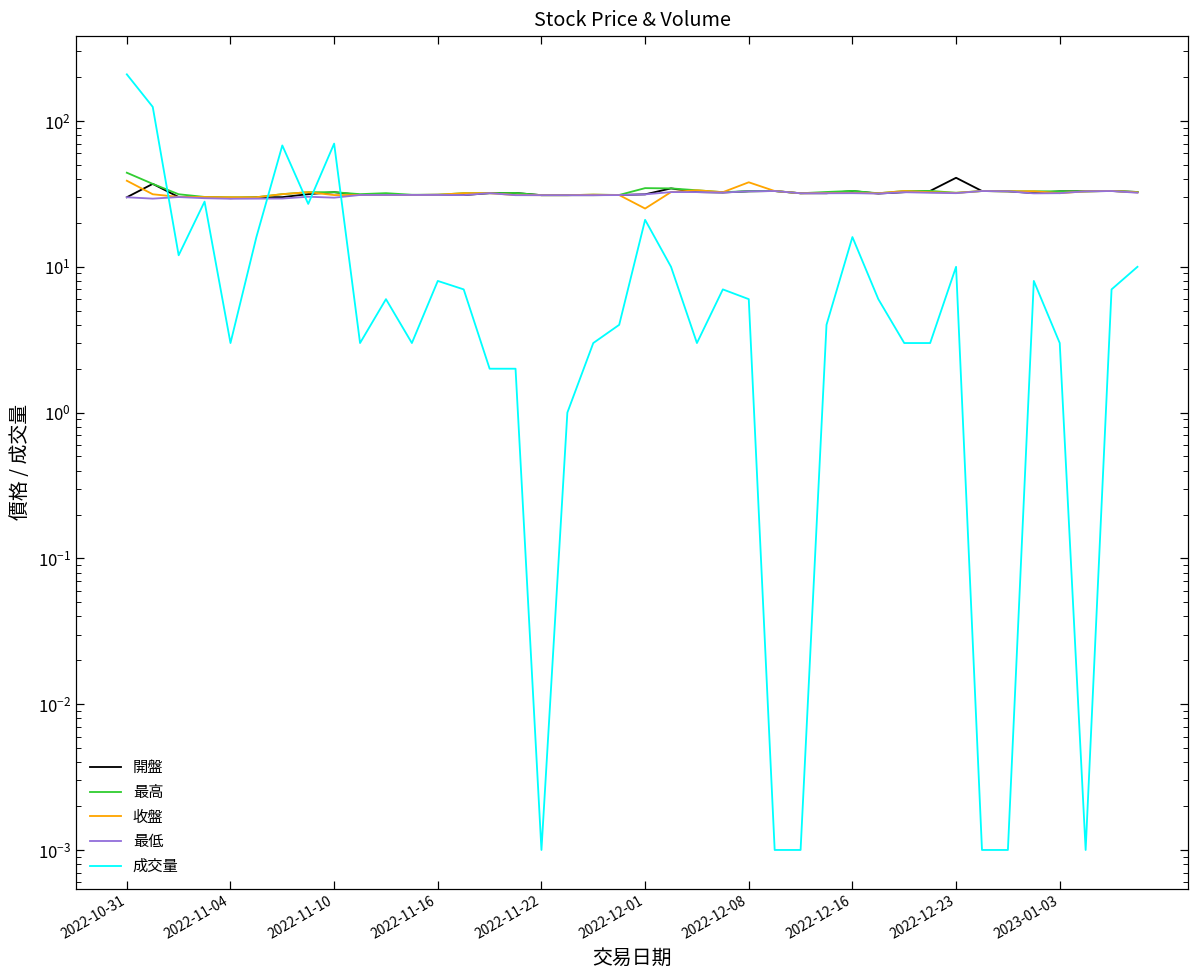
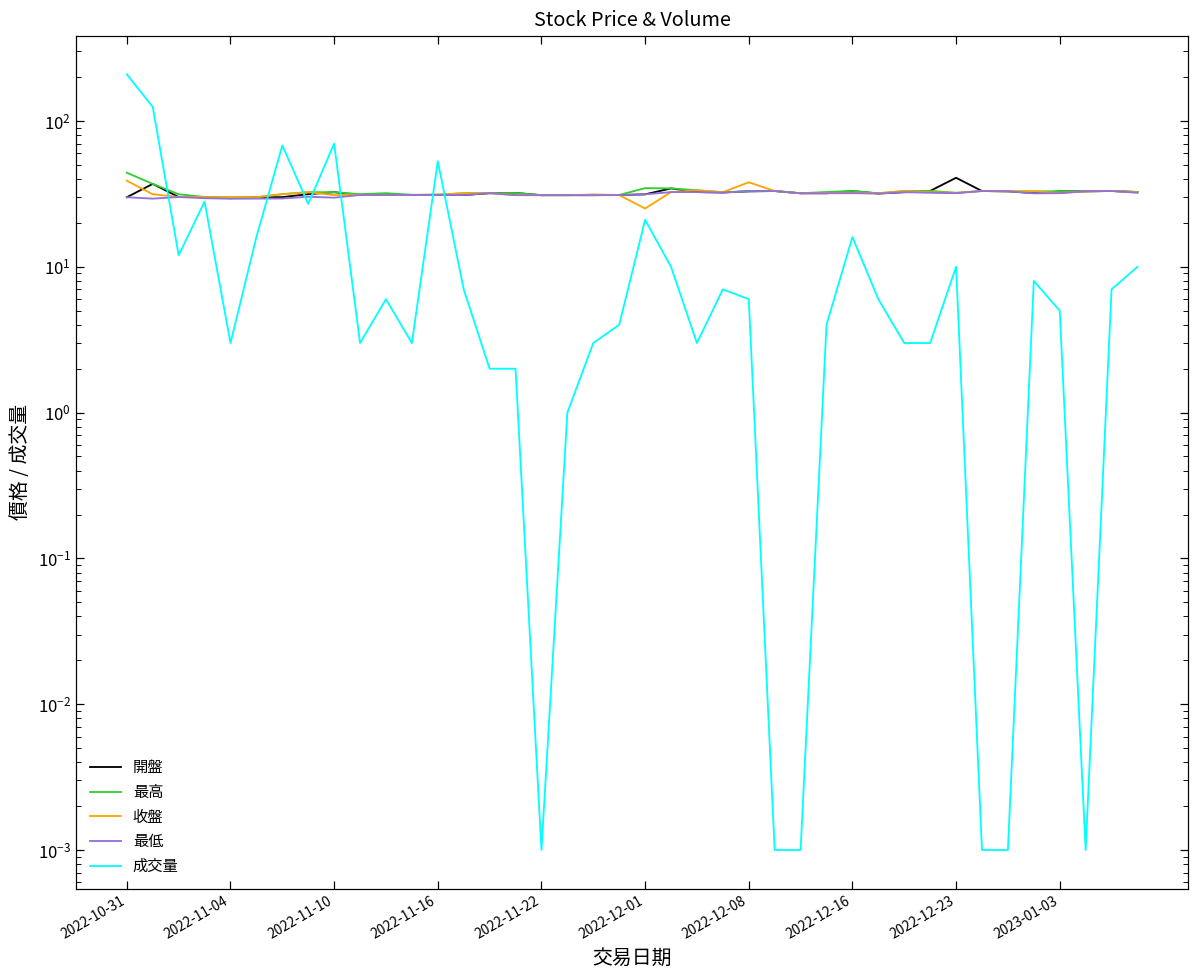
  {
    "開盤": {
      "2022-12-23": 41
    },
    "最高": {
      "2022-10-31": 44,
      "2022-12-01": 35
    },
    "收盤": {
      "2022-10-31": 39,
      "2022-12-01": 25,
      "2022-12-08": 38
    },
    "成交量": {
      "2022-10-31": 210,
      "2022-11-04": 3,
      "2022-11-10": 70,
-     "2022-11-16": 8,
+     "2022-11-16": 53,
      "2022-11-22": 0.0010,
      "2022-12-01": 21,
      "2022-12-08": 6,
      "2022-12-16": 16,
      "2022-12-23": 10,
-     "2023-01-03": 3
+     "2023-01-03": 5
    }
  }
